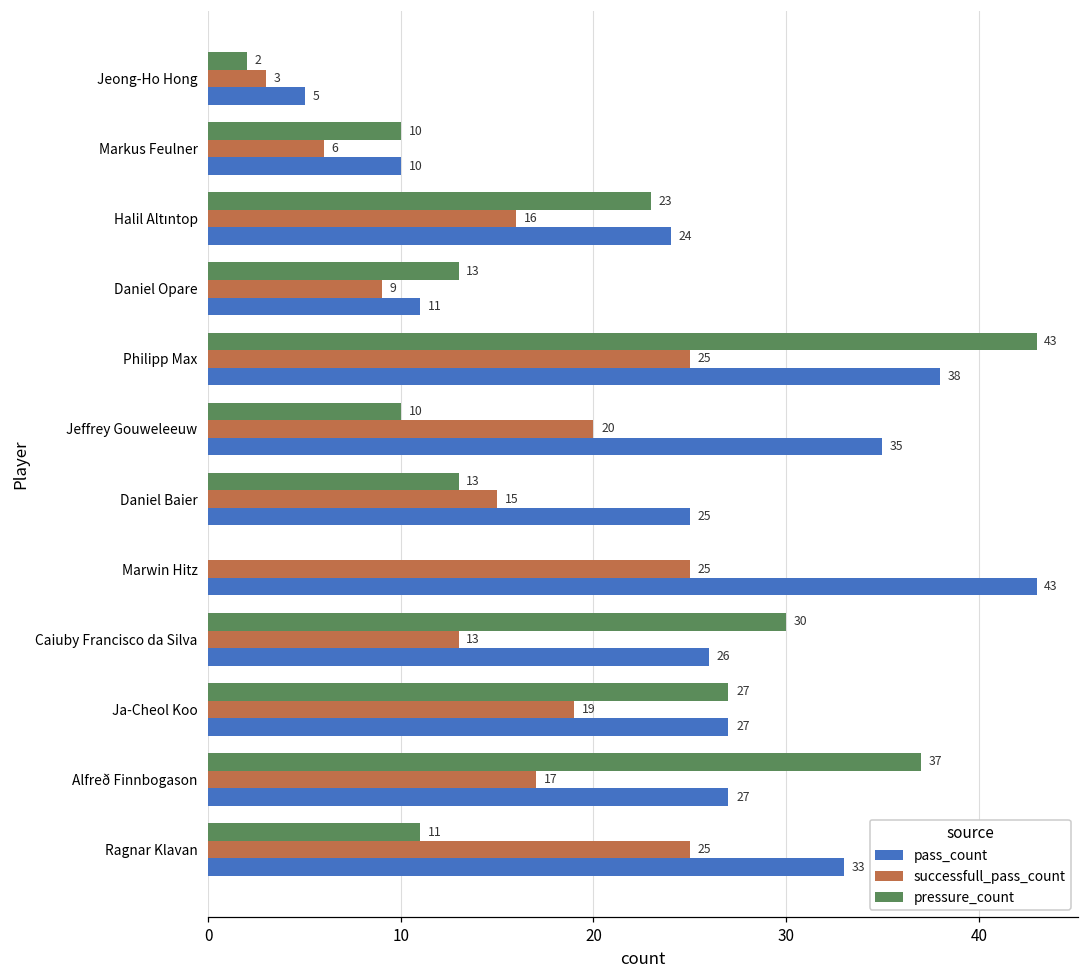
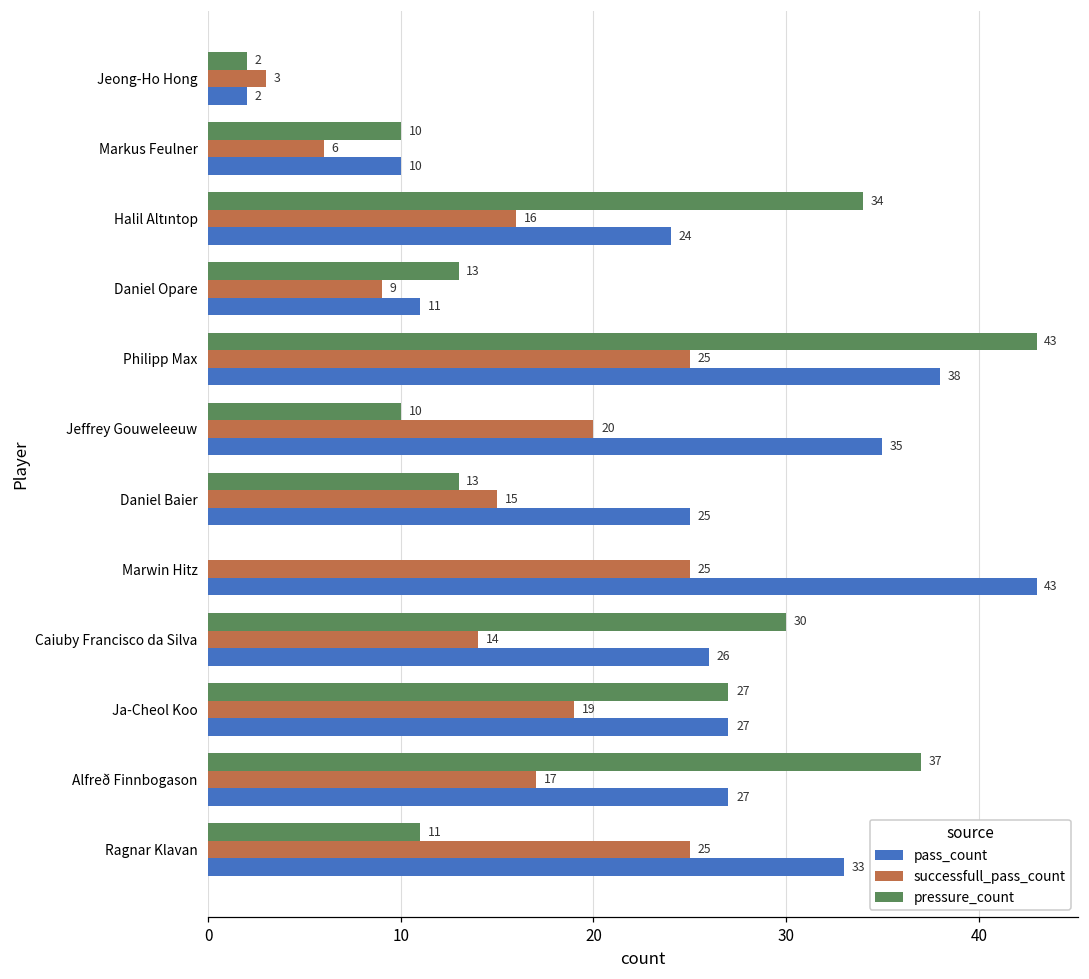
  {
    "pass_count": {
-     "Jeong-Ho Hong": 5,
+     "Jeong-Ho Hong": 2,
      "Markus Feulner": 10,
      "Halil Altıntop": 24,
      "Daniel Opare": 11,
      "Philipp Max": 38,
      "Jeffrey Gouweleeuw": 35,
      "Daniel Baier": 25,
      "Marwin Hitz": 43,
      "Caiuby Francisco da Silva": 26,
      "Ja-Cheol Koo": 27,
      "Alfreð Finnbogason": 27,
      "Ragnar Klavan": 33
    },
    "successfull_pass_count": {
      "Jeong-Ho Hong": 3,
      "Markus Feulner": 6,
      "Halil Altıntop": 16,
      "Daniel Opare": 9,
      "Philipp Max": 25,
      "Jeffrey Gouweleeuw": 20,
      "Daniel Baier": 15,
      "Marwin Hitz": 25,
-     "Caiuby Francisco da Silva": 13,
+     "Caiuby Francisco da Silva": 14,
      "Ja-Cheol Koo": 19,
      "Alfreð Finnbogason": 17,
      "Ragnar Klavan": 25
    },
    "pressure_count": {
      "Jeong-Ho Hong": 2,
      "Markus Feulner": 10,
-     "Halil Altıntop": 23,
+     "Halil Altıntop": 34,
      "Daniel Opare": 13,
      "Philipp Max": 43,
      "Jeffrey Gouweleeuw": 10,
      "Daniel Baier": 13,
      "Caiuby Francisco da Silva": 30,
      "Ja-Cheol Koo": 27,
      "Alfreð Finnbogason": 37,
      "Ragnar Klavan": 11
    }
  }
